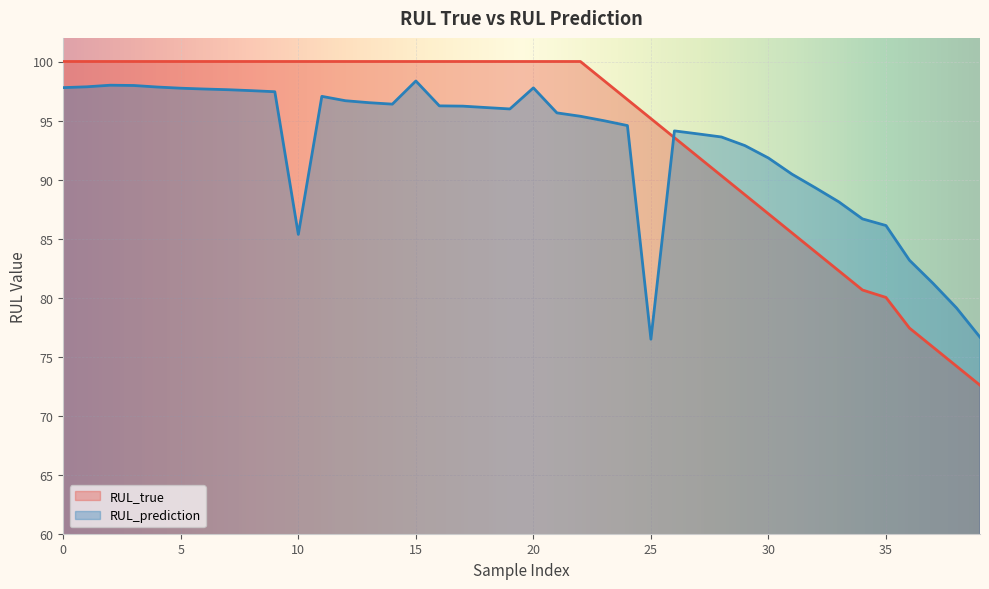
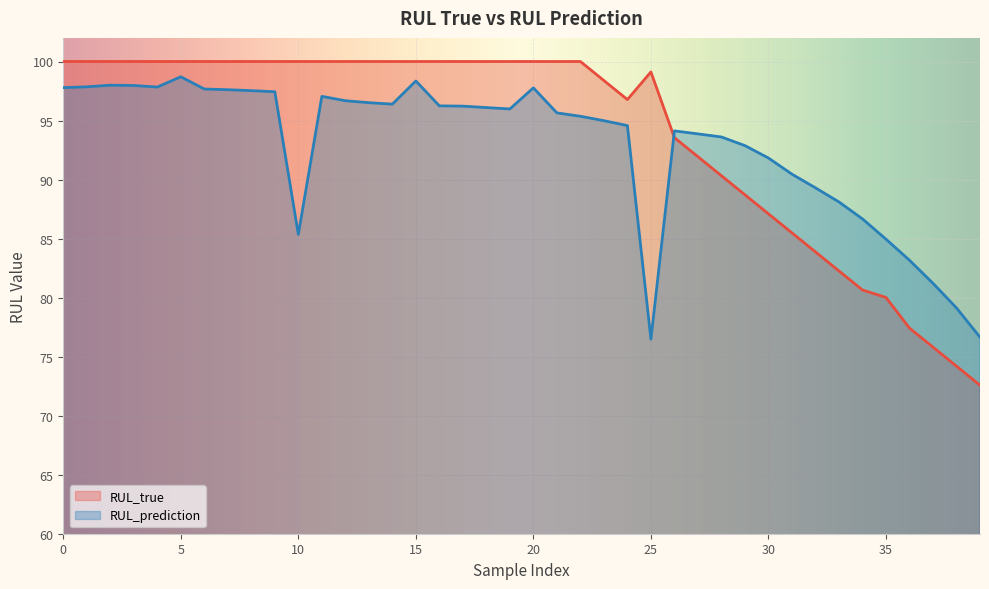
  {
    "RUL_true": {
      "0": 100.0,
      "5": 100.0,
      "10": 100.0,
      "15": 100.0,
      "20": 100.0,
-     "25": 95.2,
+     "25": 99.1,
      "30": 87.1,
      "35": 80.0
    },
    "RUL_prediction": {
      "0": 97.8,
-     "5": 97.7,
+     "5": 98.7,
      "10": 85.4,
      "15": 98.3,
      "20": 97.8,
      "25": 76.5,
      "30": 91.8,
-     "35": 86.1
+     "35": 85.0
    }
  }
